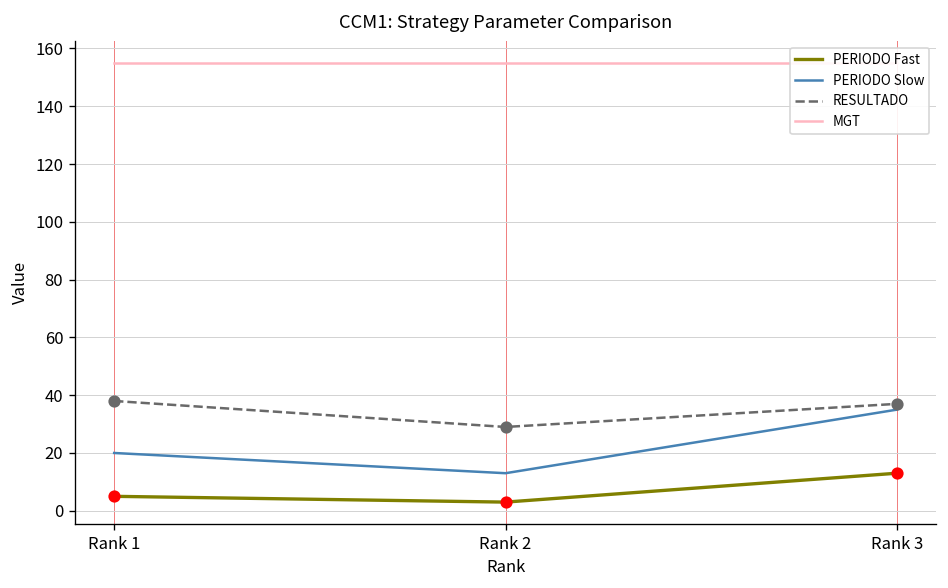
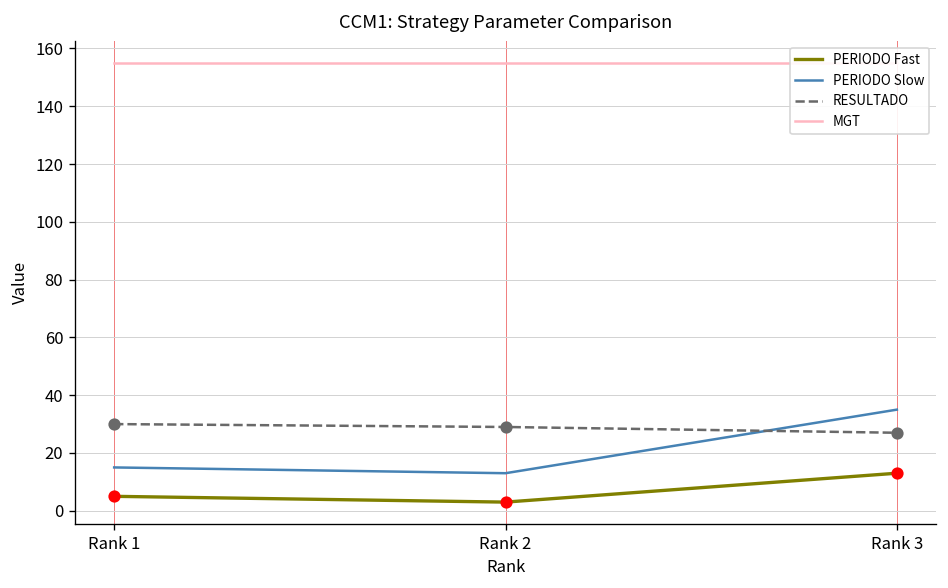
  {
    "PERIODO Fast": {
      "Rank 1": 5,
      "Rank 2": 3,
      "Rank 3": 13
    },
    "PERIODO Slow": {
-     "Rank 1": 20,
+     "Rank 1": 15,
      "Rank 2": 13,
      "Rank 3": 35
    },
    "RESULTADO": {
-     "Rank 1": 38,
+     "Rank 1": 30,
      "Rank 2": 29,
-     "Rank 3": 37
+     "Rank 3": 27
    },
    "MGT": {
      "Rank 1": 155,
      "Rank 2": 155
    }
  }
